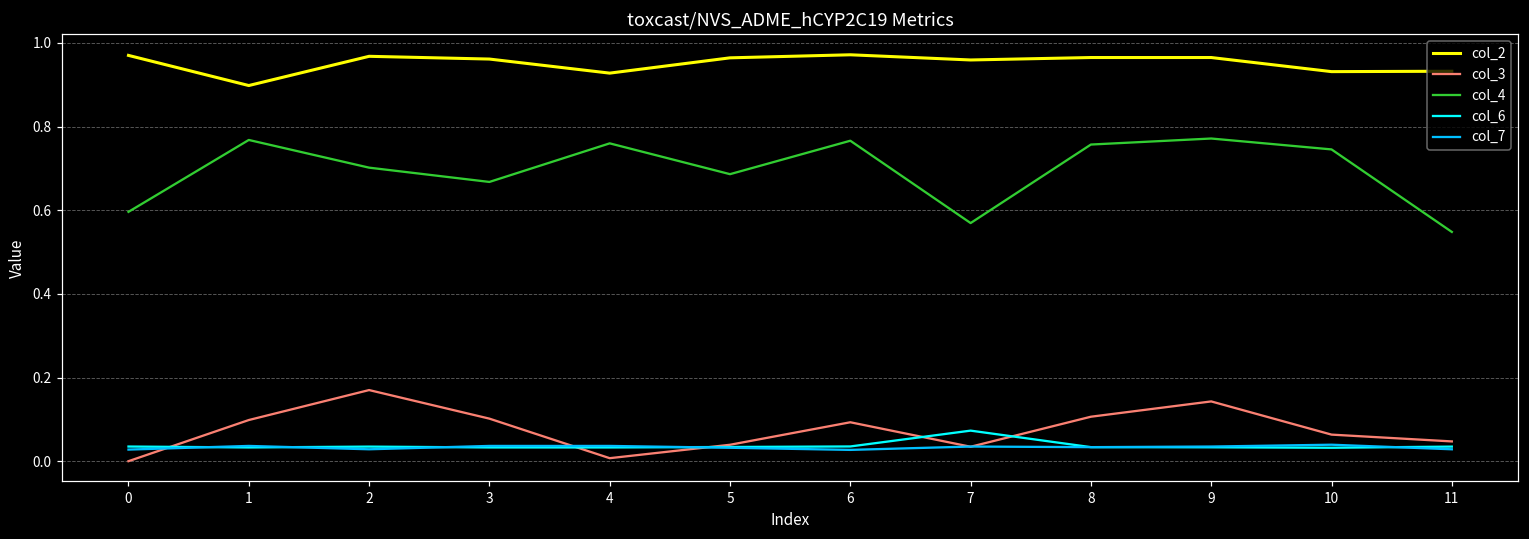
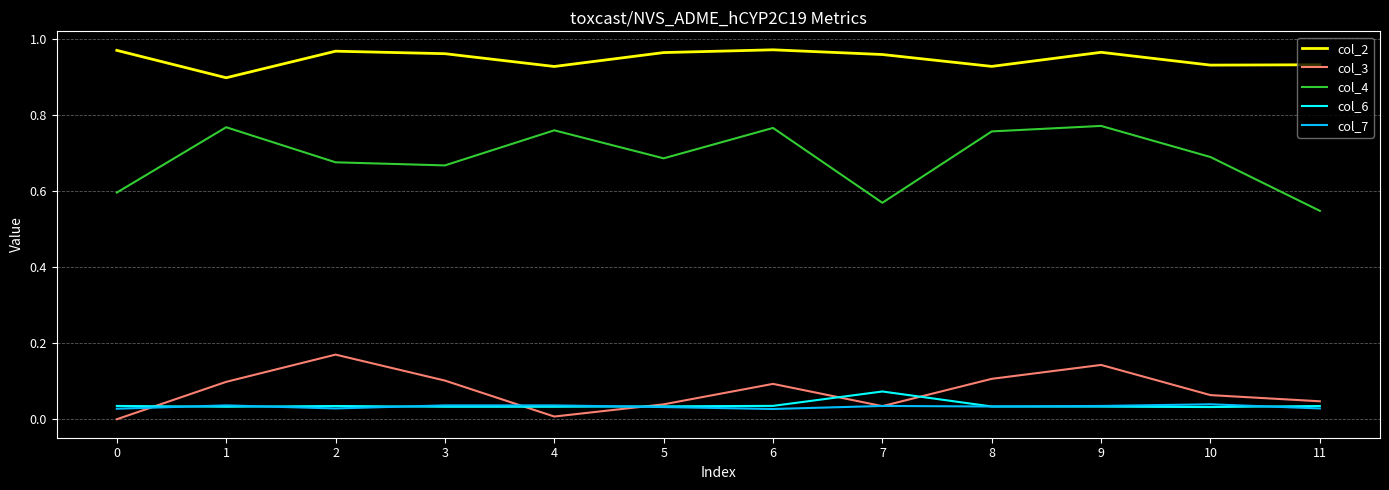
  {
    "col_2": {
      "0": 0.97,
      "1": 0.90,
      "2": 0.97,
      "3": 0.96,
      "4": 0.93,
      "5": 0.96,
      "6": 0.97,
      "7": 0.96,
-     "8": 0.97,
+     "8": 0.93,
      "9": 0.97,
      "10": 0.93
    },
    "col_3": {
      "0": 0.00,
      "1": 0.10,
      "2": 0.17,
      "3": 0.10,
      "4": 0.01,
      "6": 0.09,
      "8": 0.11,
      "9": 0.14,
      "10": 0.06,
      "11": 0.05
    },
    "col_4": {
      "0": 0.60,
      "1": 0.77,
-     "2": 0.70,
+     "2": 0.68,
      "3": 0.67,
      "4": 0.76,
      "5": 0.69,
      "6": 0.77,
      "7": 0.57,
      "8": 0.76,
      "9": 0.77,
-     "10": 0.75,
+     "10": 0.69,
      "11": 0.55
    },
    "col_6": {
      "0": 0.04,
      "6": 0.04,
      "7": 0.07,
      "10": 0.03
    },
    "col_7": {
      "0": 0.03,
      "6": 0.03,
      "10": 0.04
    }
  }
